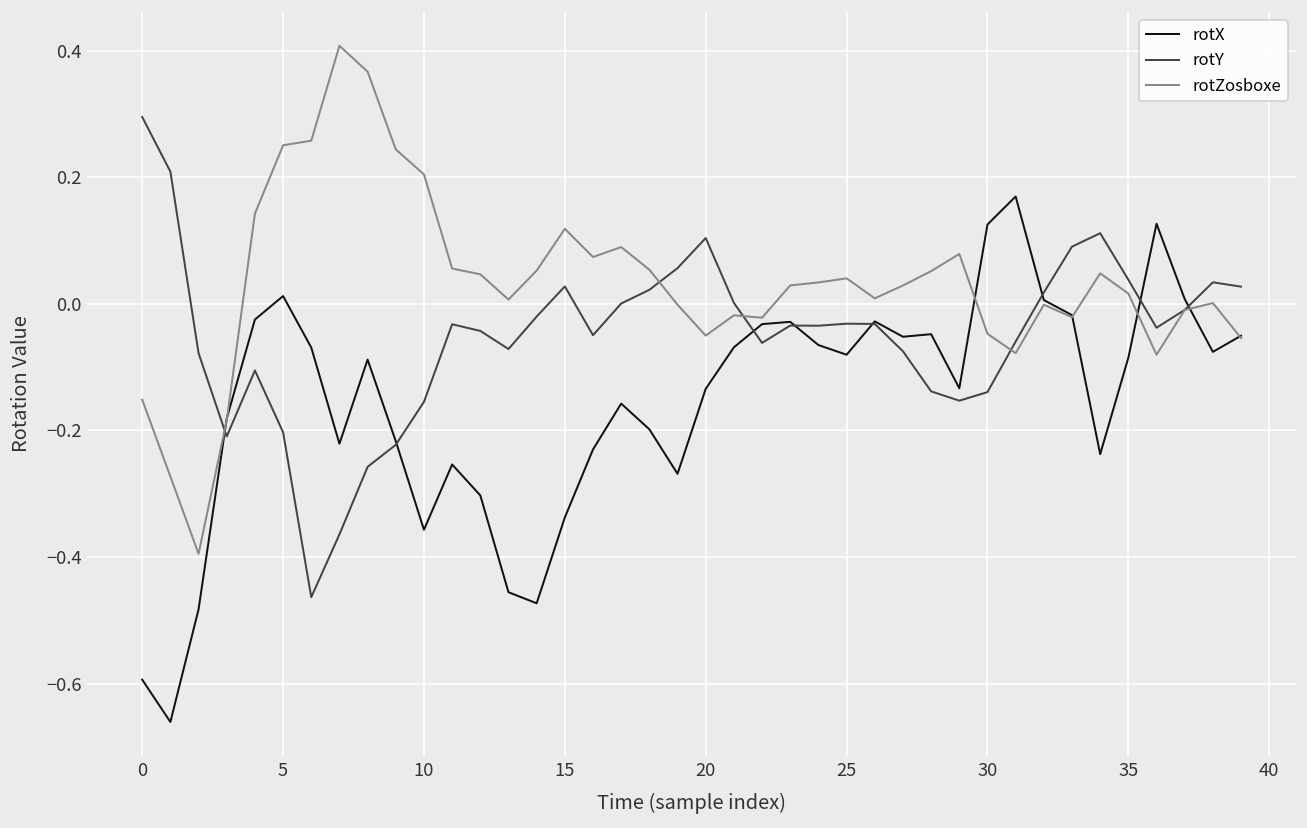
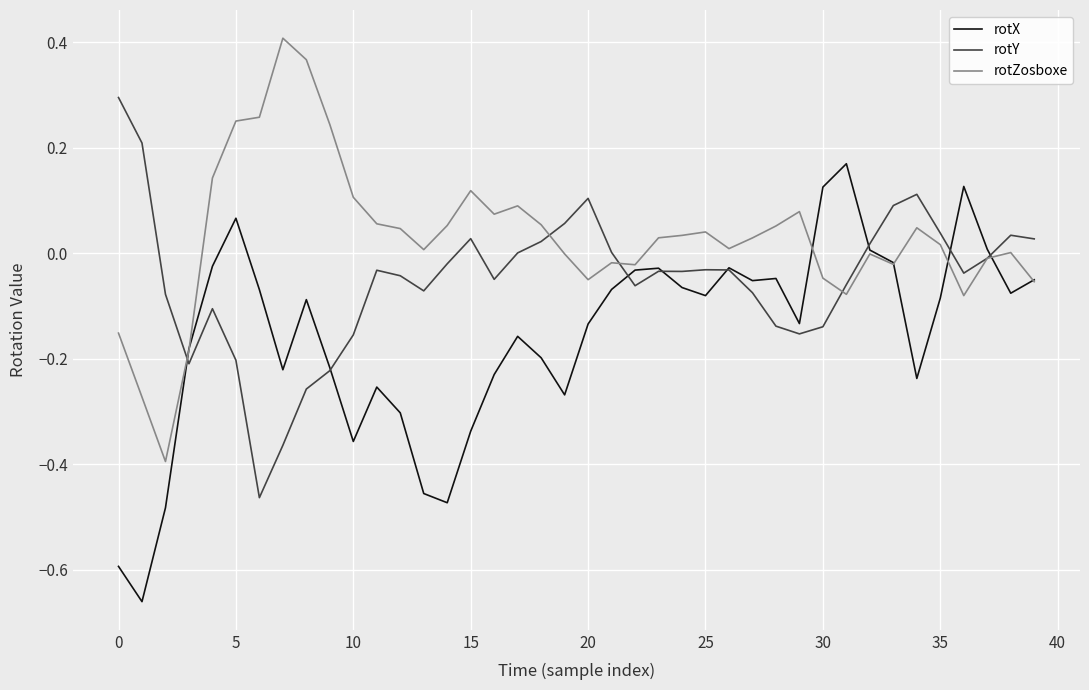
  {
    "rotX": {
      "0": -0.59,
-     "5": 0.01,
+     "5": 0.07,
      "10": -0.36,
      "15": -0.34,
      "20": -0.13,
      "25": -0.08,
      "30": 0.13,
      "35": -0.09
    },
    "rotY": {
      "0": 0.29,
      "5": -0.20,
      "10": -0.15,
      "15": 0.03,
      "20": 0.10,
      "25": -0.03,
      "30": -0.14,
      "35": 0.04
    },
    "rotZosboxe": {
      "0": -0.15,
      "5": 0.25,
-     "10": 0.20,
+     "10": 0.11,
      "15": 0.12,
      "20": -0.05,
      "25": 0.04,
      "30": -0.05,
      "35": 0.02
    }
  }
